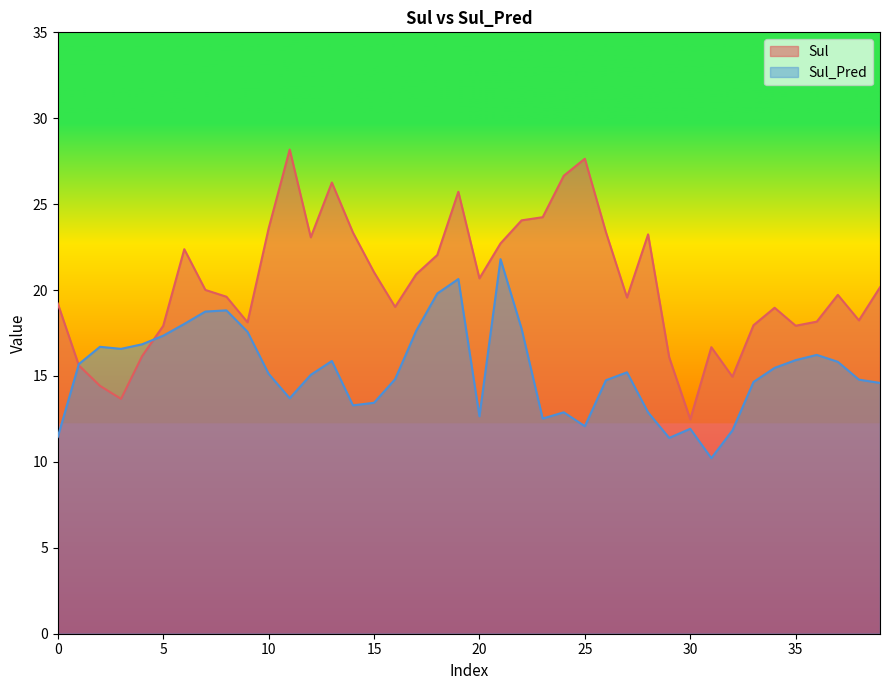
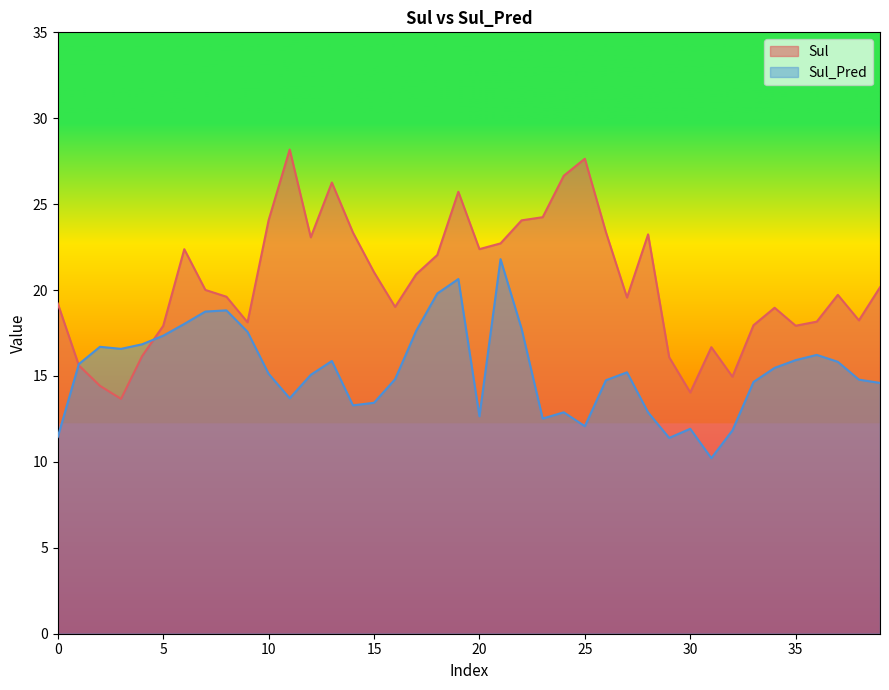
  {
    "Sul": {
      "0": 19.2,
      "5": 17.9,
-     "10": 23.6,
+     "10": 24.1,
      "15": 21.0,
-     "20": 20.7,
+     "20": 22.4,
      "25": 27.6,
-     "30": 12.5,
+     "30": 14.0,
      "35": 17.9
    },
    "Sul_Pred": {
      "0": 11.5,
      "5": 17.3,
      "10": 15.1,
      "15": 13.4,
      "20": 12.7,
      "25": 12.1,
      "30": 11.9,
      "35": 15.9
    }
  }
